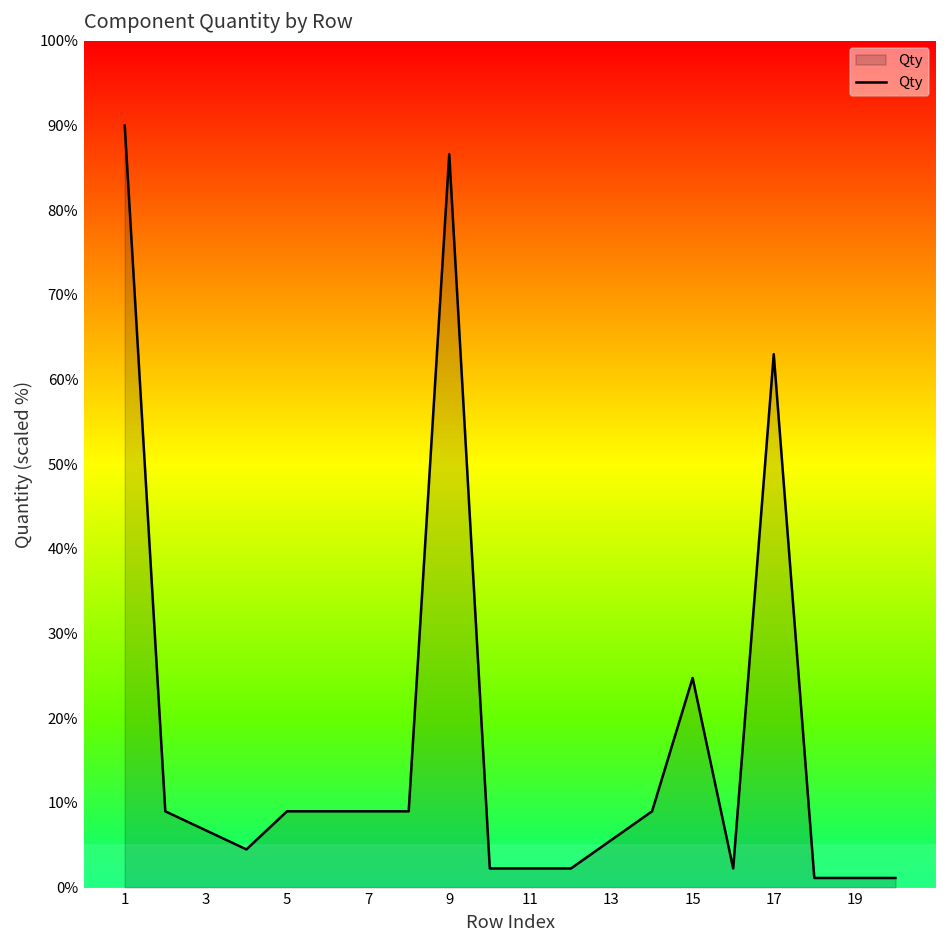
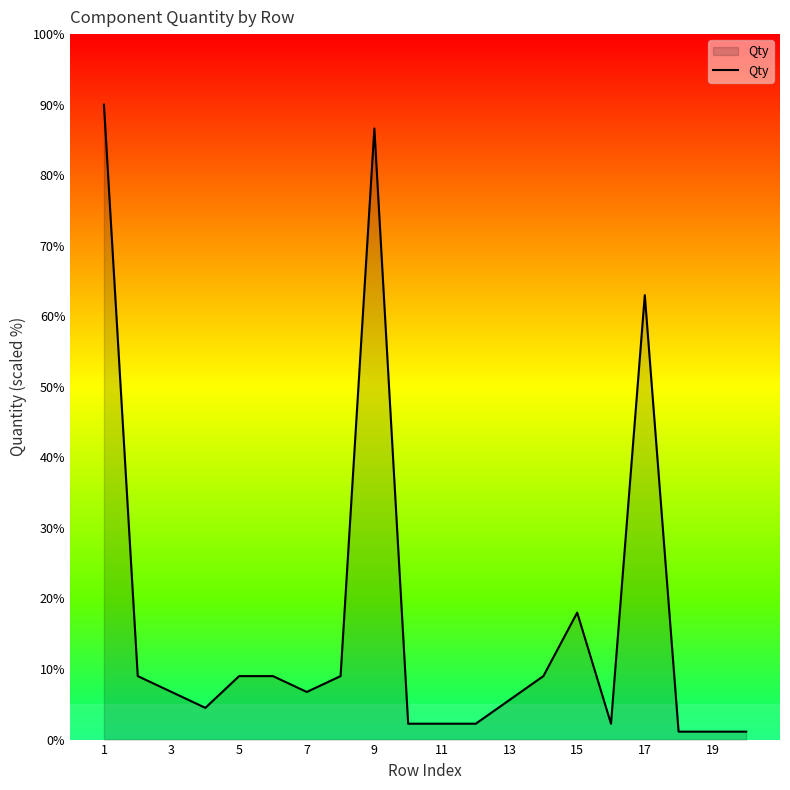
  {
    "1": "90%",
    "3": "7%",
    "5": "9%",
-   "7": "9%",
+   "7": "7%",
    "9": "87%",
    "13": "6%",
-   "15": "25%",
+   "15": "18%",
    "17": "63%"
  }
